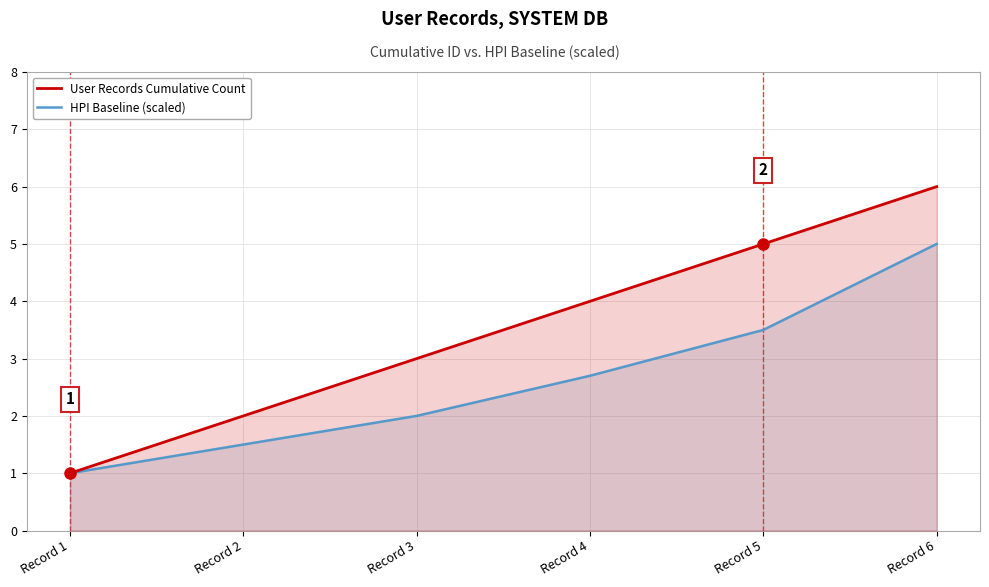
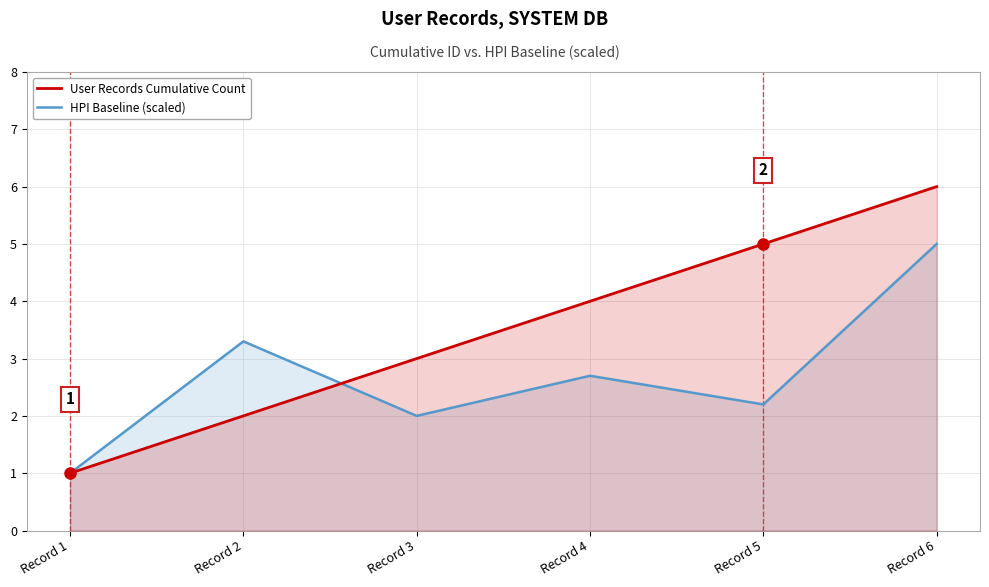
  {
    "HPI Baseline (scaled)": {
-     "Record 2": 1.5,
+     "Record 2": 3.3,
      "Record 3": 2.0,
      "Record 4": 2.7,
-     "Record 5": 3.5,
+     "Record 5": 2.2,
      "Record 6": 5.0
    }
  }
